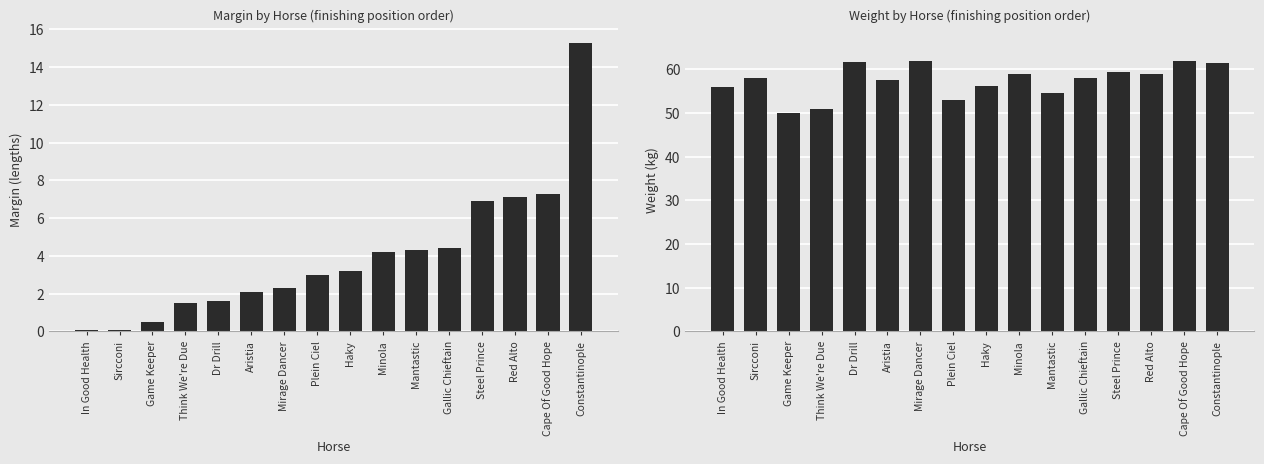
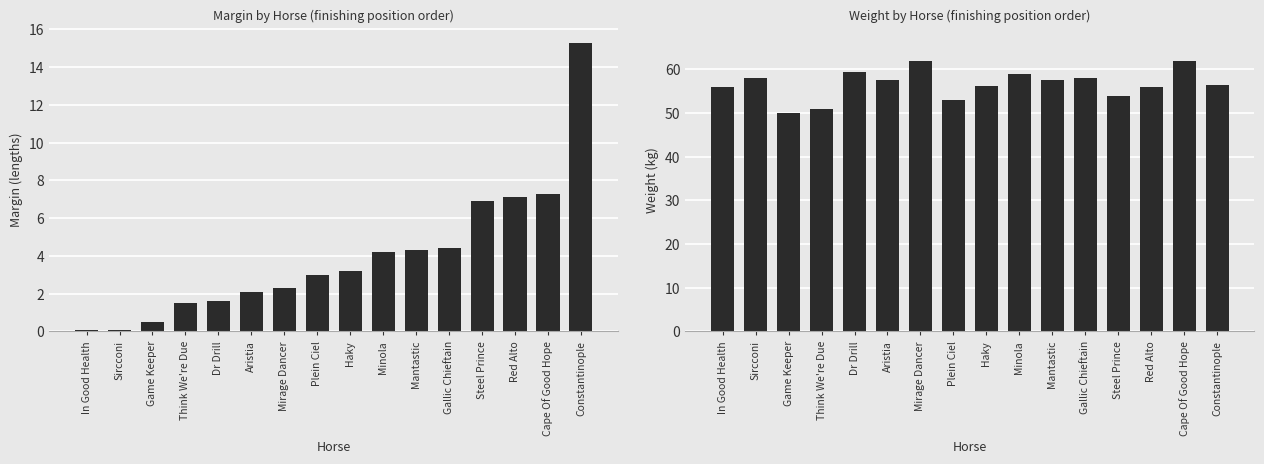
  {
    "Margin by Horse (finishing position order)": {
      "Game Keeper": 0.5,
      "Think We're Due": 1.5,
      "Dr Drill": 1.6,
      "Aristia": 2.1,
      "Mirage Dancer": 2.3,
      "Plein Ciel": 3.0,
      "Haky": 3.2,
      "Minola": 4.2,
      "Mantastic": 4.3,
      "Gallic Chieftain": 4.4,
      "Steel Prince": 6.9,
      "Red Alto": 7.1,
      "Cape Of Good Hope": 7.3,
      "Constantinople": 15.3
    },
    "Weight by Horse (finishing position order)": {
      "In Good Health": 56,
      "Sircconi": 58,
      "Game Keeper": 50,
      "Think We're Due": 51,
-     "Dr Drill": 62,
+     "Dr Drill": 60,
      "Aristia": 58,
      "Mirage Dancer": 62,
      "Plein Ciel": 53,
      "Haky": 56,
      "Minola": 59,
-     "Mantastic": 55,
+     "Mantastic": 58,
      "Gallic Chieftain": 58,
-     "Steel Prince": 60,
-     "Red Alto": 59,
+     "Steel Prince": 54,
+     "Red Alto": 56,
      "Cape Of Good Hope": 62,
-     "Constantinople": 62
+     "Constantinople": 56
    }
  }
